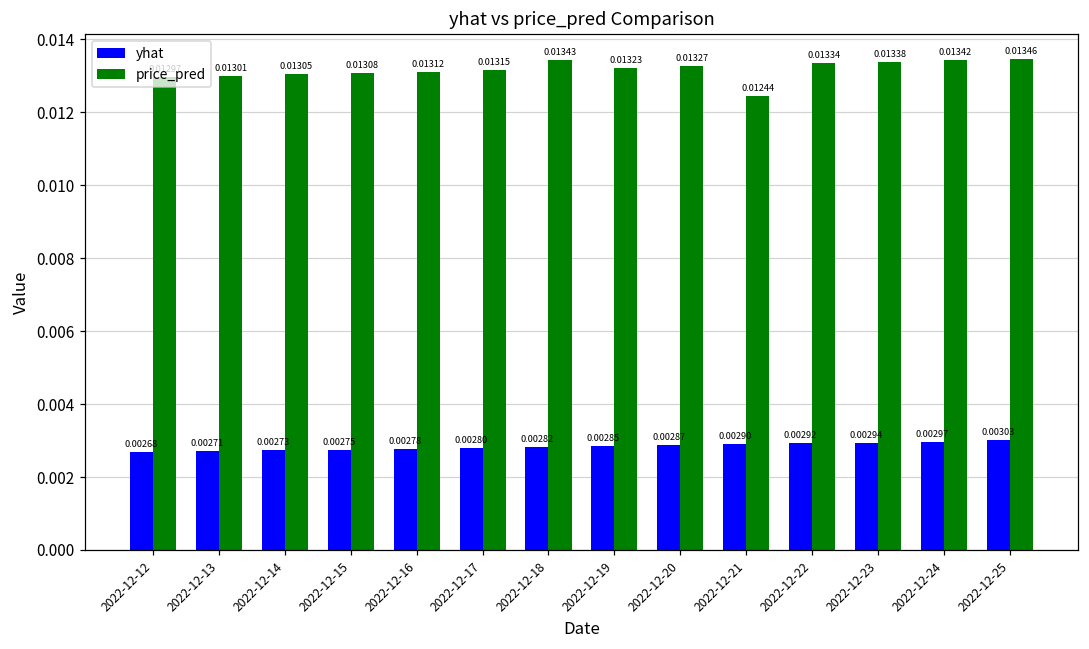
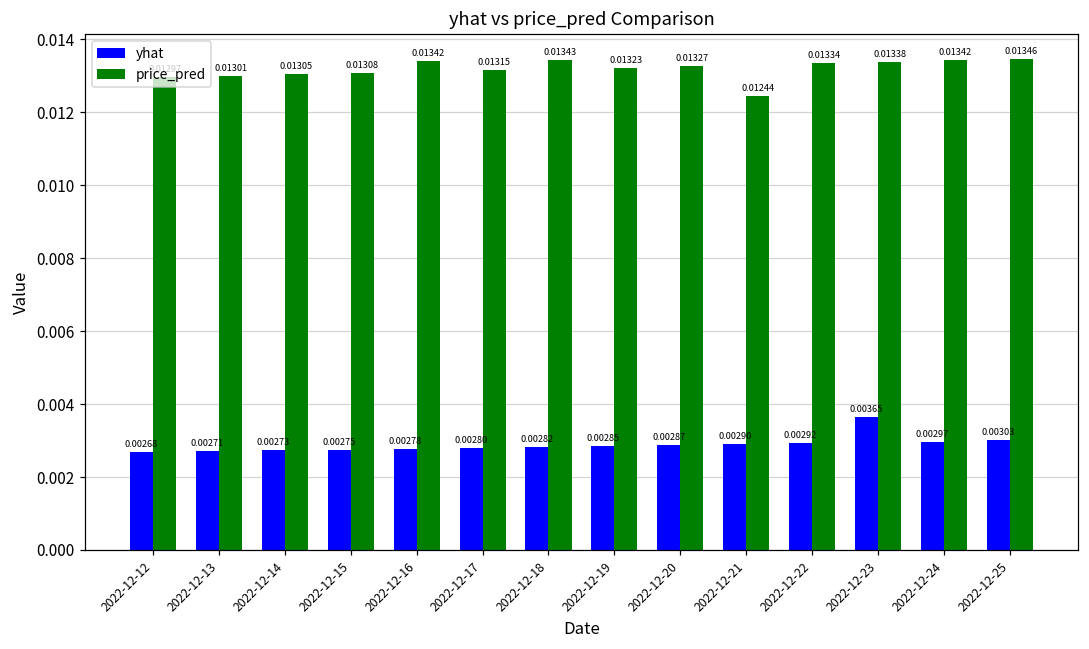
  {
    "yhat": {
      "2022-12-12": 0.00268,
      "2022-12-13": 0.00271,
      "2022-12-14": 0.00273,
      "2022-12-15": 0.00275,
      "2022-12-16": 0.00278,
      "2022-12-17": 0.00280,
      "2022-12-18": 0.00282,
      "2022-12-19": 0.00285,
      "2022-12-20": 0.00287,
      "2022-12-21": 0.00290,
      "2022-12-22": 0.00292,
-     "2022-12-23": 0.00294,
+     "2022-12-23": 0.00365,
      "2022-12-24": 0.00297,
      "2022-12-25": 0.00303
    },
    "price_pred": {
      "2022-12-13": 0.01301,
      "2022-12-14": 0.01305,
      "2022-12-15": 0.01308,
-     "2022-12-16": 0.01312,
+     "2022-12-16": 0.01342,
      "2022-12-17": 0.01315,
      "2022-12-18": 0.01343,
      "2022-12-19": 0.01323,
      "2022-12-20": 0.01327,
      "2022-12-21": 0.01244,
      "2022-12-22": 0.01334,
      "2022-12-23": 0.01338,
      "2022-12-24": 0.01342,
      "2022-12-25": 0.01346
    }
  }
